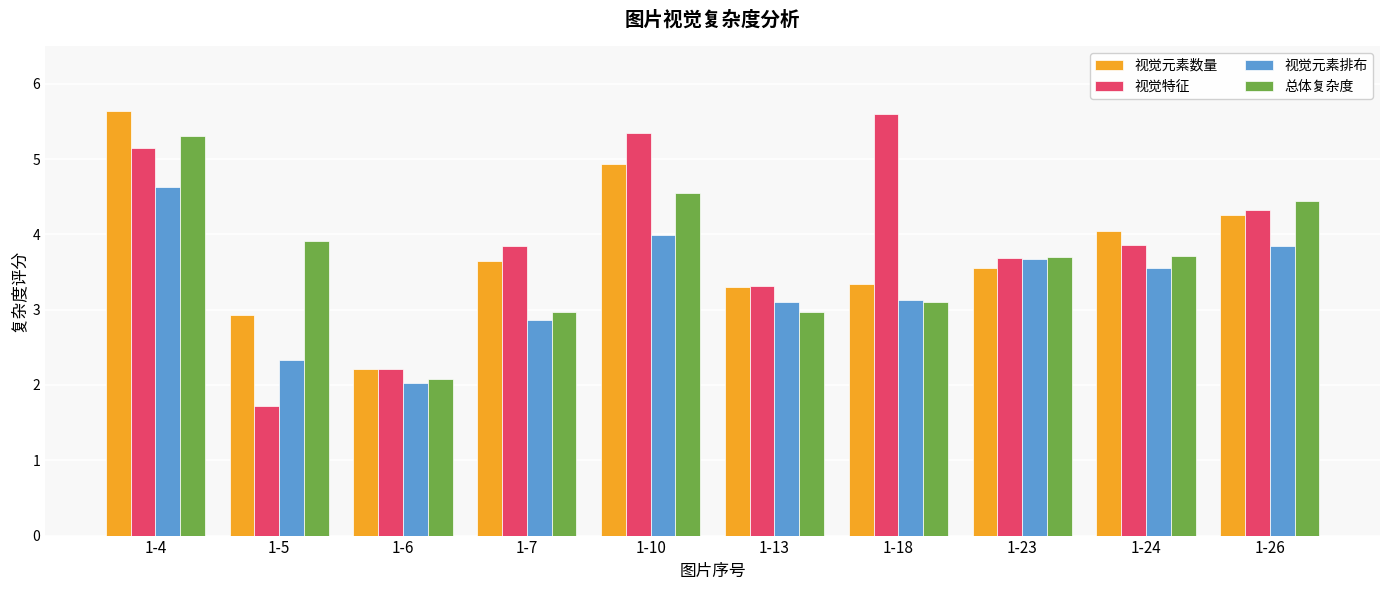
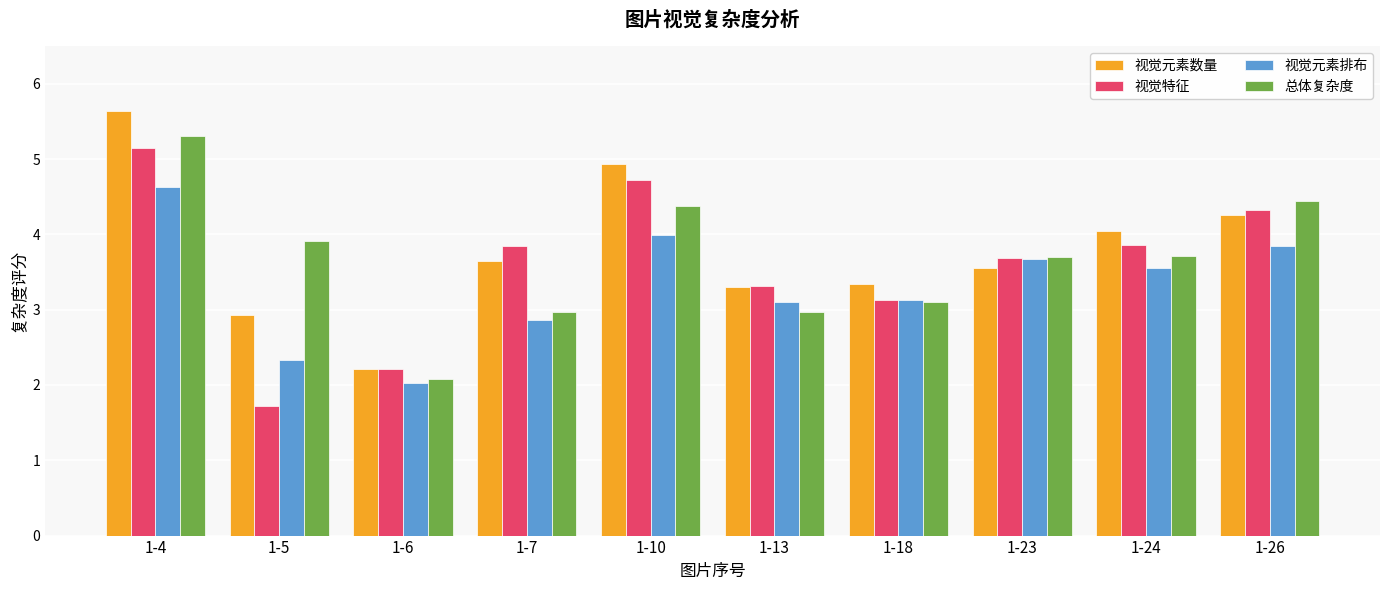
  {
    "视觉元素数量": {
      "1-4": 5.6,
      "1-5": 2.9,
      "1-6": 2.2,
      "1-7": 3.6,
      "1-10": 4.9,
      "1-13": 3.3,
      "1-18": 3.3,
      "1-23": 3.5,
      "1-24": 4.1,
      "1-26": 4.3
    },
    "视觉特征": {
      "1-4": 5.1,
      "1-5": 1.7,
      "1-6": 2.2,
      "1-7": 3.8,
-     "1-10": 5.4,
+     "1-10": 4.7,
      "1-13": 3.3,
-     "1-18": 5.6,
+     "1-18": 3.1,
      "1-23": 3.7,
      "1-24": 3.9,
      "1-26": 4.3
    },
    "视觉元素排布": {
      "1-4": 4.6,
      "1-5": 2.3,
      "1-6": 2.0,
      "1-7": 2.9,
      "1-10": 4.0,
      "1-13": 3.1,
      "1-18": 3.1,
      "1-23": 3.7,
      "1-24": 3.6,
      "1-26": 3.9
    },
    "总体复杂度": {
      "1-4": 5.3,
      "1-5": 3.9,
      "1-6": 2.1,
      "1-7": 3.0,
-     "1-10": 4.6,
+     "1-10": 4.4,
      "1-13": 3.0,
      "1-18": 3.1,
      "1-23": 3.7,
      "1-24": 3.7,
      "1-26": 4.4
    }
  }
